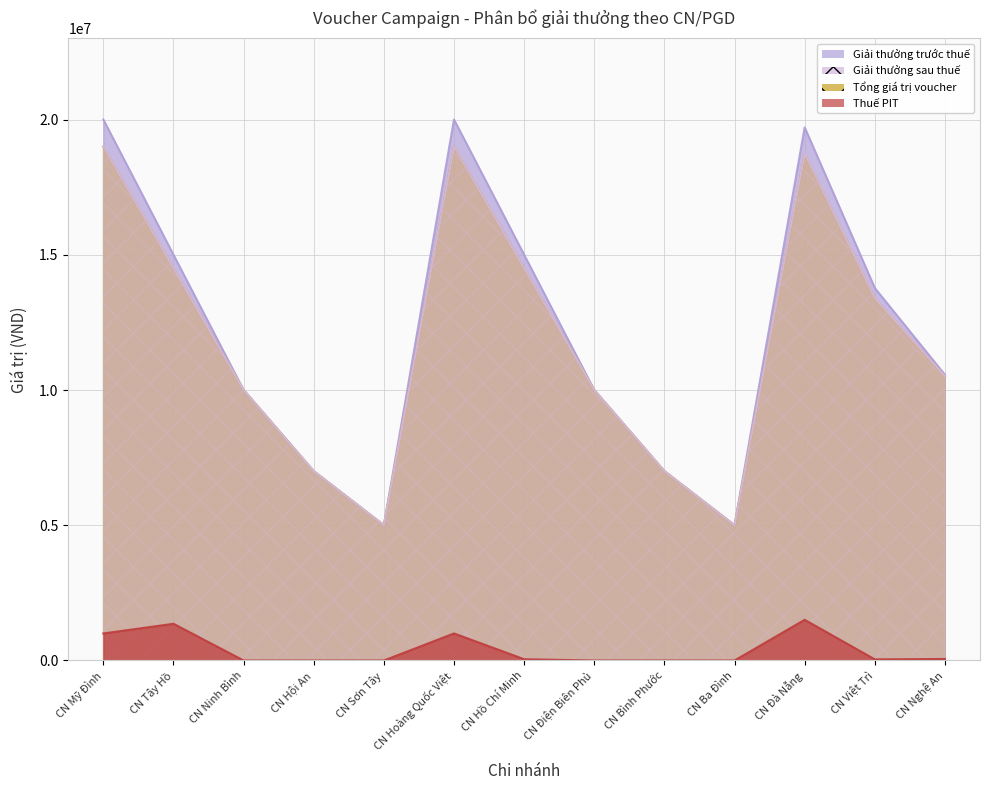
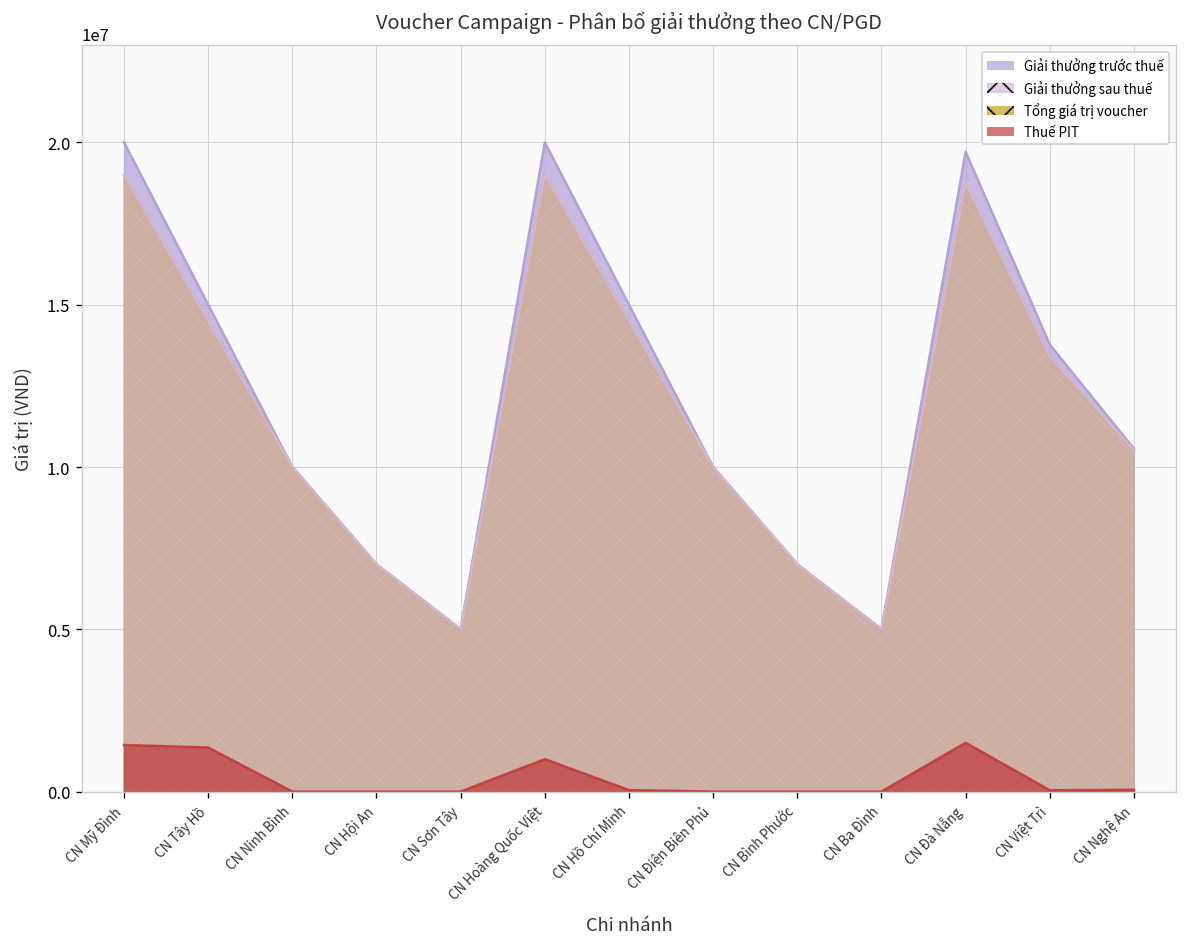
  {
    "Thuế PIT": {
-     "CN Mỹ Đình": 1000000,
+     "CN Mỹ Đình": 1400000,
      "CN Tây Hồ": 1400000,
      "CN Ninh Bình": 0,
      "CN Hội An": 0,
      "CN Sơn Tây": 0,
      "CN Hoàng Quốc Việt": 1000000,
      "CN Hồ Chí Minh": 0,
      "CN Điện Biên Phủ": 0,
      "CN Bình Phước": 0,
      "CN Ba Đình": 0,
      "CN Đà Nẵng": 1500000,
      "CN Việt Trì": 0,
      "CN Nghệ An": 100000
    }
  }
